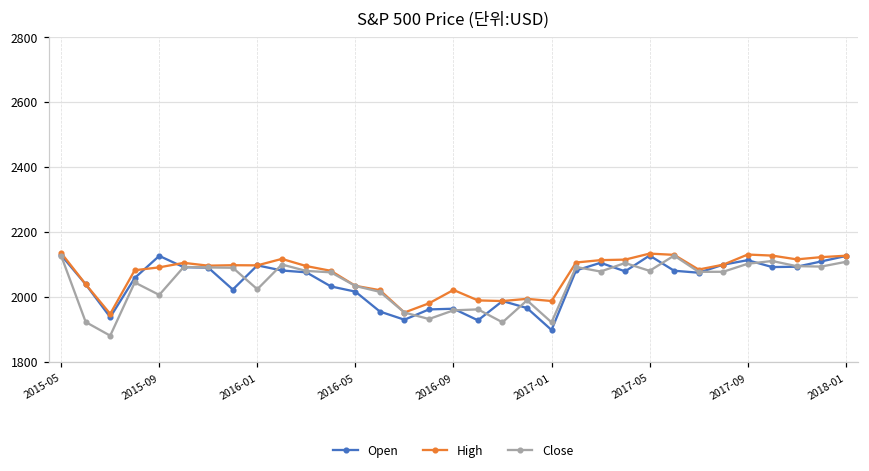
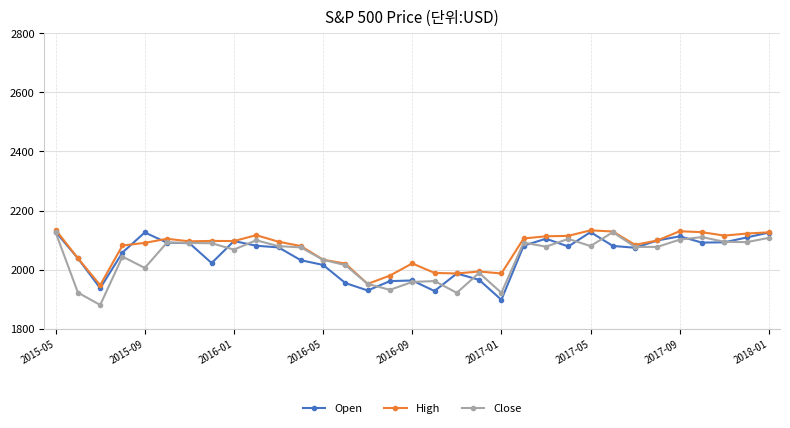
  {
    "Open": {
      "2015-09": 2130,
      "2016-05": 2020,
      "2017-01": 1900,
      "2017-09": 2110
    },
    "High": {
      "2015-09": 2090,
      "2016-09": 2020,
      "2017-01": 1990,
      "2017-09": 2130
    },
    "Close": {
      "2015-09": 2010,
-     "2016-01": 2020,
+     "2016-01": 2070,
      "2017-01": 1920,
      "2017-05": 2080,
      "2017-09": 2100,
      "2018-01": 2110
    }
  }
